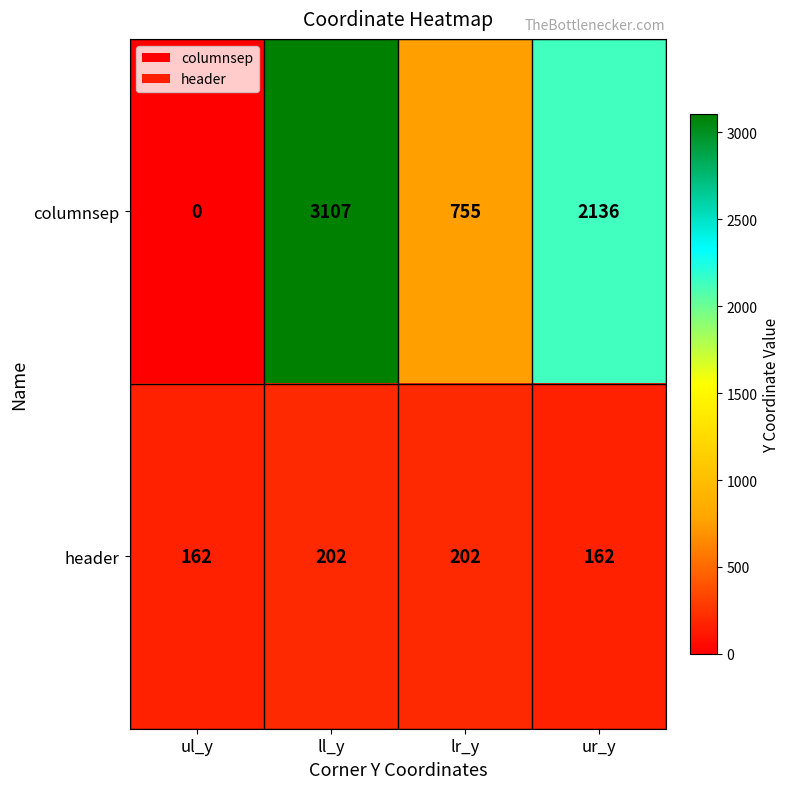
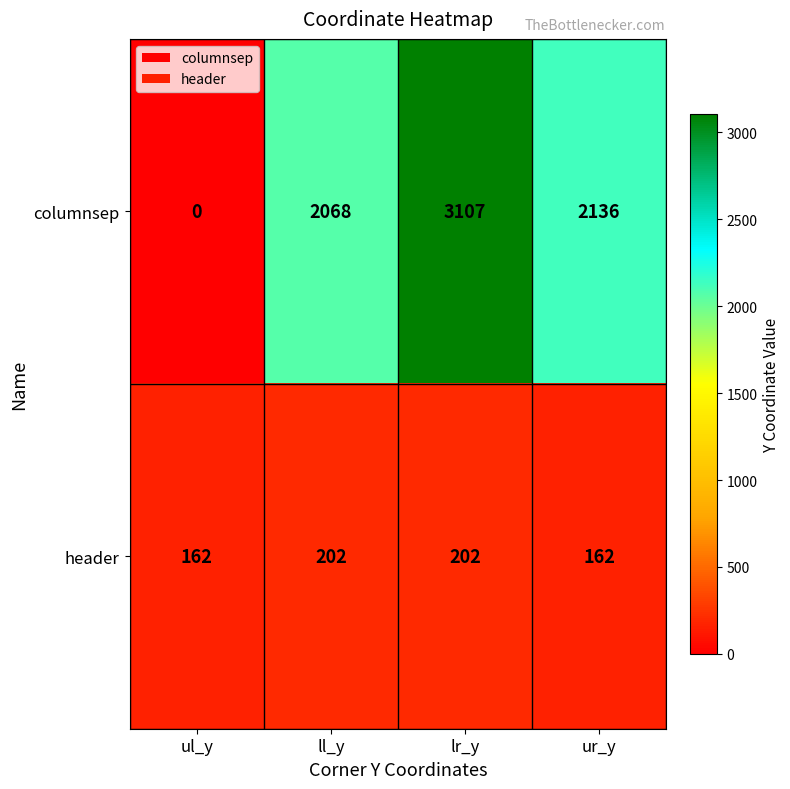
  {
    "columnsep": {
      "ul_y": 0,
-     "ll_y": 3107,
-     "lr_y": 755,
+     "ll_y": 2068,
+     "lr_y": 3107,
      "ur_y": 2136
    },
    "header": {
      "ul_y": 162,
      "ll_y": 202,
      "lr_y": 202,
      "ur_y": 162
    }
  }
